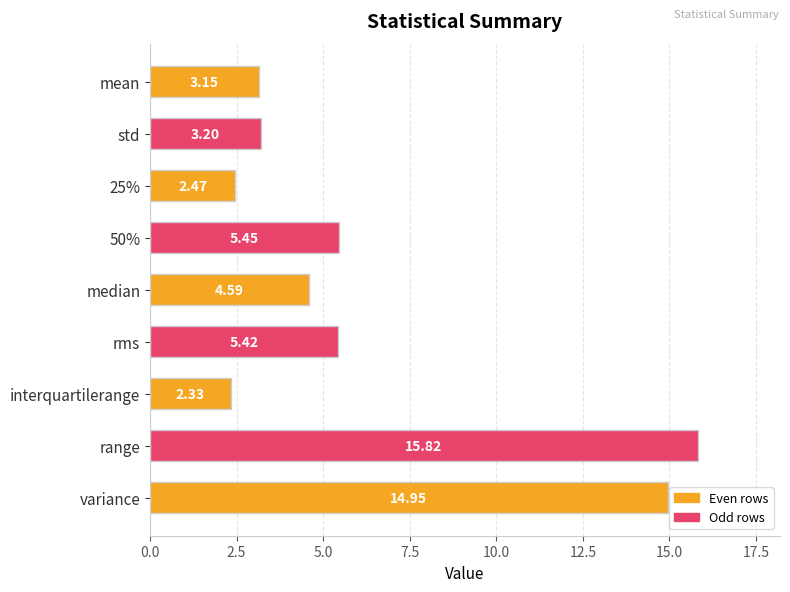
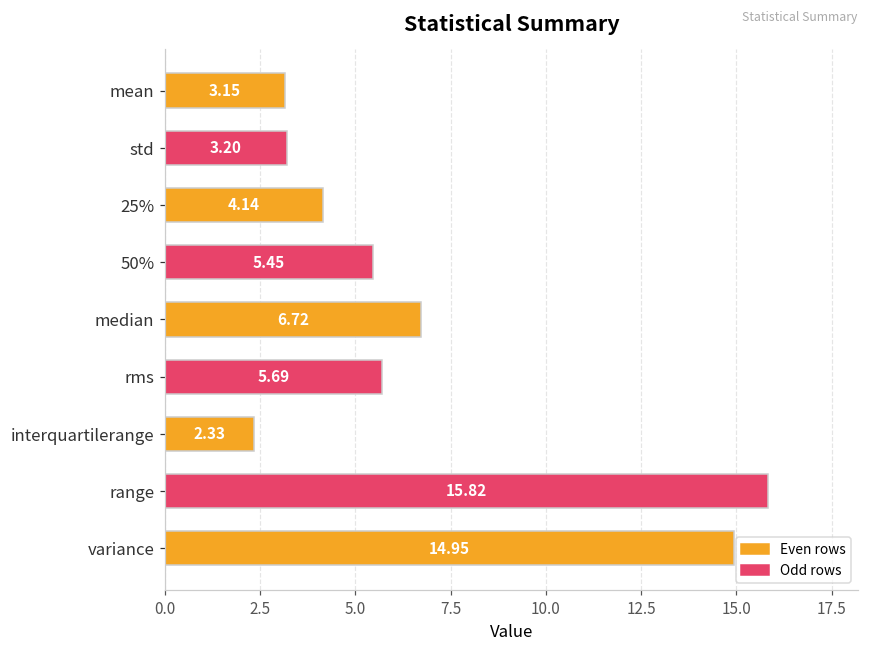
  {
    "mean": 3.15,
    "std": 3.20,
-   "25%": 2.47,
+   "25%": 4.14,
    "50%": 5.45,
-   "median": 4.59,
-   "rms": 5.42,
+   "median": 6.72,
+   "rms": 5.69,
    "interquartilerange": 2.33,
    "range": 15.82,
    "variance": 14.95
  }
